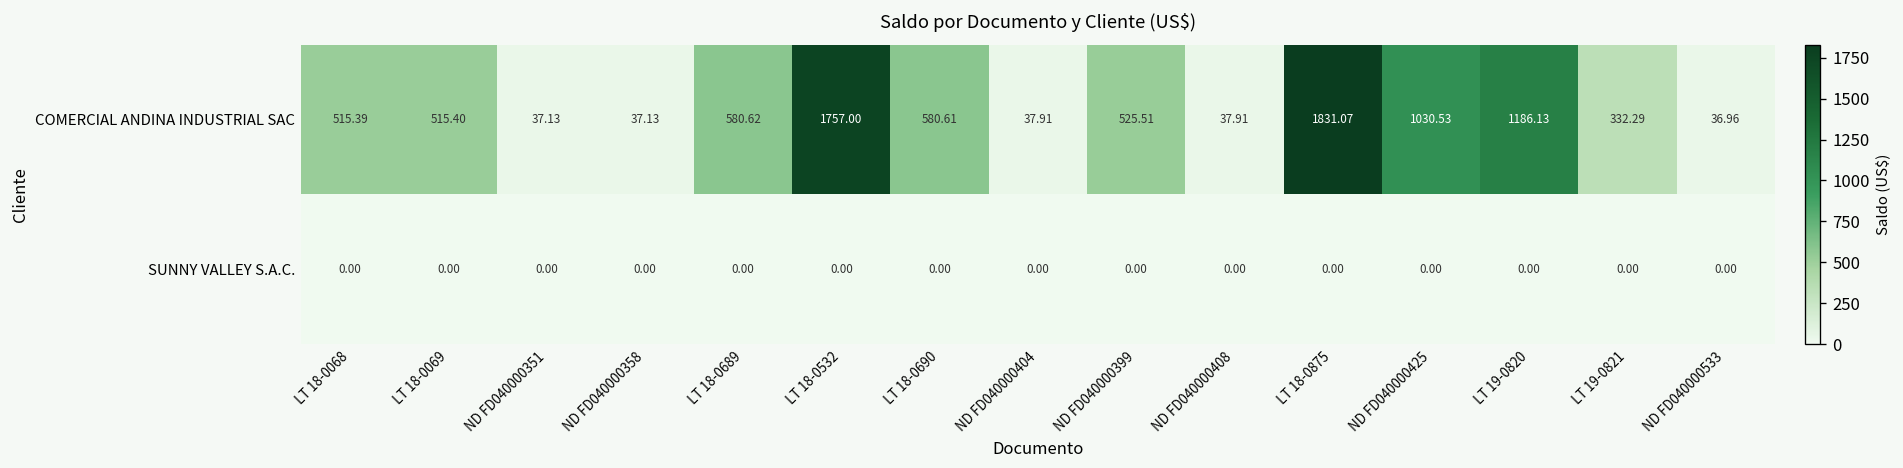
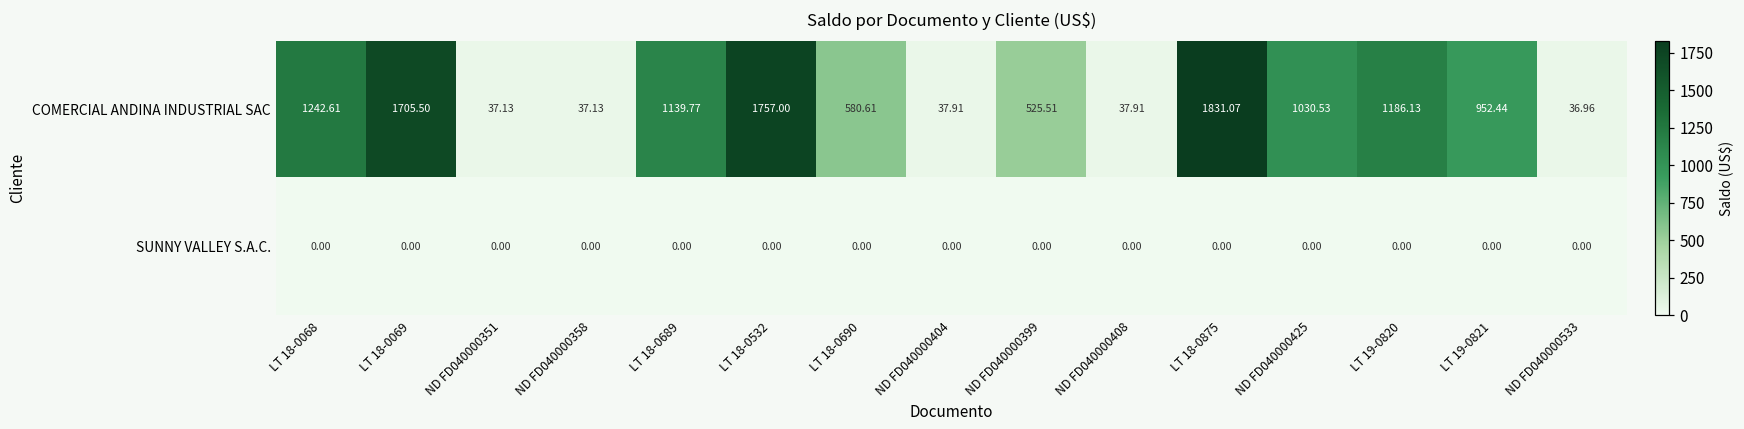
  {
    "COMERCIAL ANDINA INDUSTRIAL SAC": {
-     "LT 18-0068": 515.39,
-     "LT 18-0069": 515.40,
+     "LT 18-0068": 1242.61,
+     "LT 18-0069": 1705.50,
      "ND FD040000351": 37.13,
      "ND FD040000358": 37.13,
-     "LT 18-0689": 580.62,
+     "LT 18-0689": 1139.77,
      "LT 18-0532": 1757.00,
      "LT 18-0690": 580.61,
      "ND FD040000404": 37.91,
      "ND FD040000399": 525.51,
      "ND FD040000408": 37.91,
      "LT 18-0875": 1831.07,
      "ND FD040000425": 1030.53,
      "LT 19-0820": 1186.13,
-     "LT 19-0821": 332.29,
+     "LT 19-0821": 952.44,
      "ND FD040000533": 36.96
    },
    "SUNNY VALLEY S.A.C.": {
      "LT 18-0068": 0.00,
      "LT 18-0069": 0.00,
      "ND FD040000351": 0.00,
      "ND FD040000358": 0.00,
      "LT 18-0689": 0.00,
      "LT 18-0532": 0.00,
      "LT 18-0690": 0.00,
      "ND FD040000404": 0.00,
      "ND FD040000399": 0.00,
      "ND FD040000408": 0.00,
      "LT 18-0875": 0.00,
      "ND FD040000425": 0.00,
      "LT 19-0820": 0.00,
      "LT 19-0821": 0.00,
      "ND FD040000533": 0.00
    }
  }
